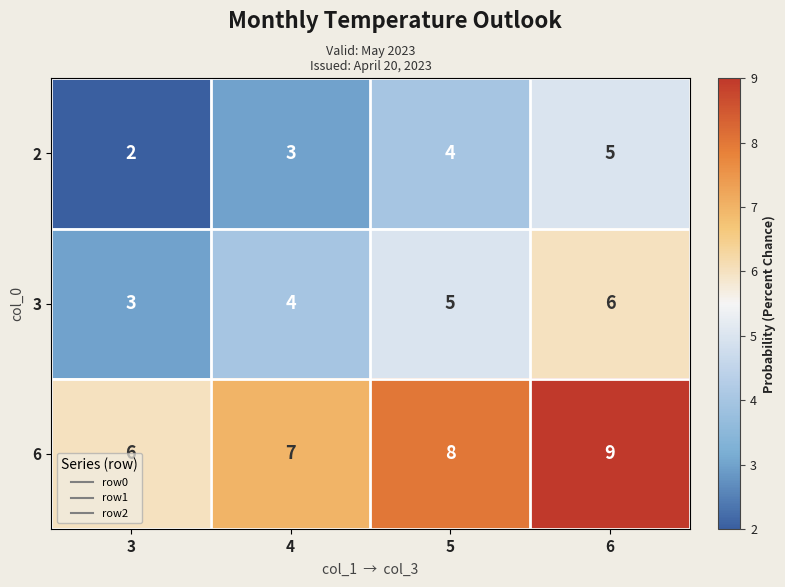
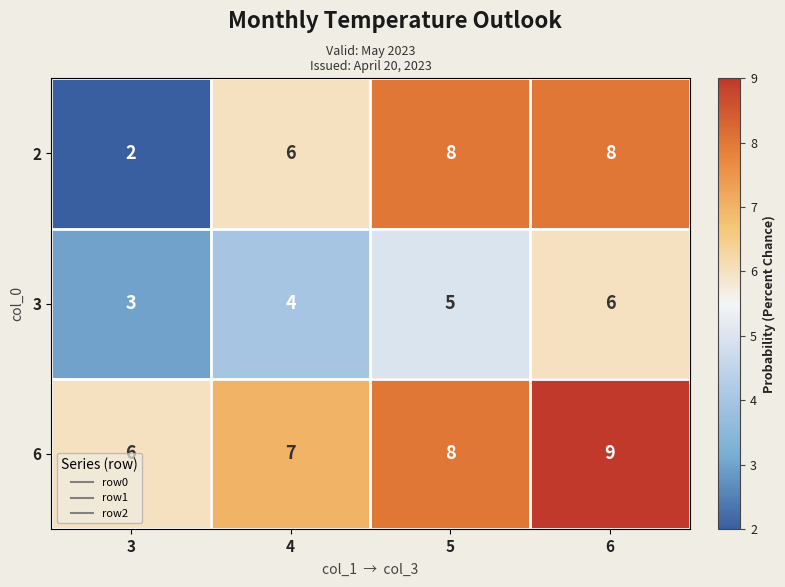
  {
    "2": {
      "3": 2,
-     "4": 3,
-     "5": 4,
-     "6": 5
+     "4": 6,
+     "5": 8,
+     "6": 8
    },
    "3": {
      "3": 3,
      "4": 4,
      "5": 5,
      "6": 6
    },
    "6": {
      "4": 7,
      "5": 8,
      "6": 9
    }
  }
